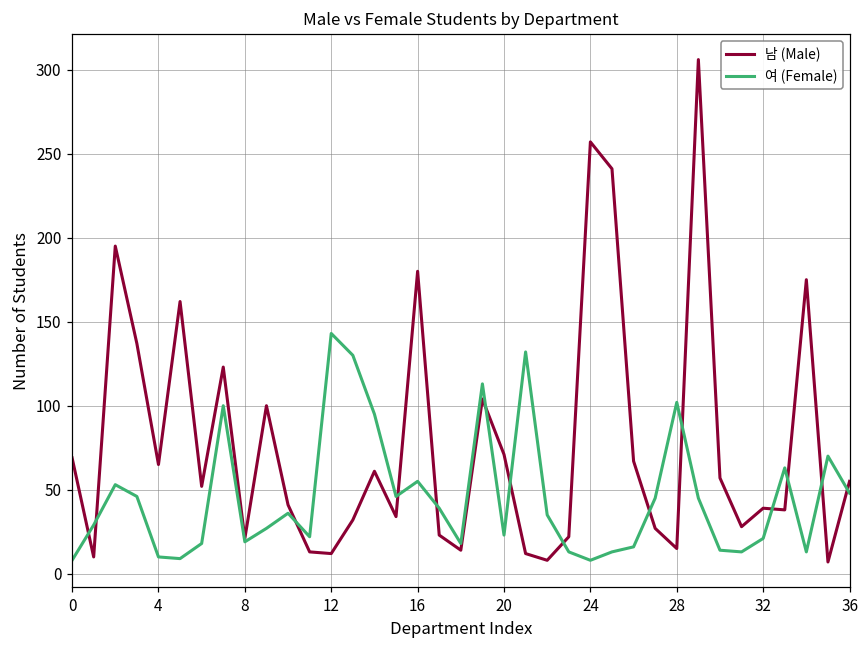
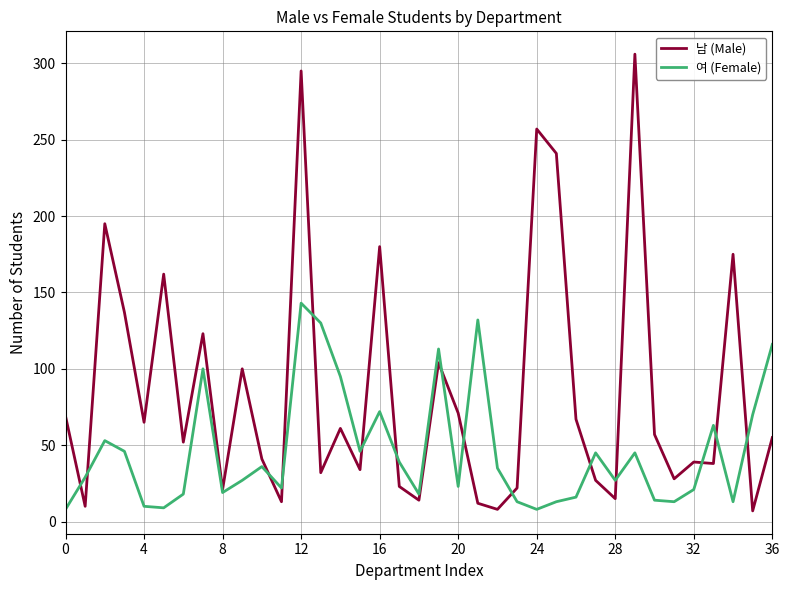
  {
    "남 (Male)": {
      "0": 69,
      "4": 65,
      "8": 21,
-     "12": 12,
+     "12": 295,
      "16": 180,
      "20": 71,
      "24": 257,
      "28": 15,
      "32": 39,
      "36": 55
    },
    "여 (Female)": {
      "0": 8,
      "4": 10,
      "8": 19,
      "12": 143,
-     "16": 55,
+     "16": 72,
      "20": 23,
      "24": 8,
-     "28": 102,
+     "28": 27,
      "32": 21,
-     "36": 48
+     "36": 116
    }
  }
